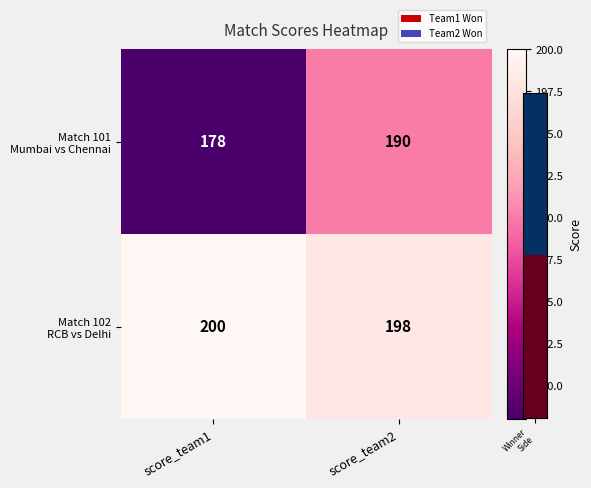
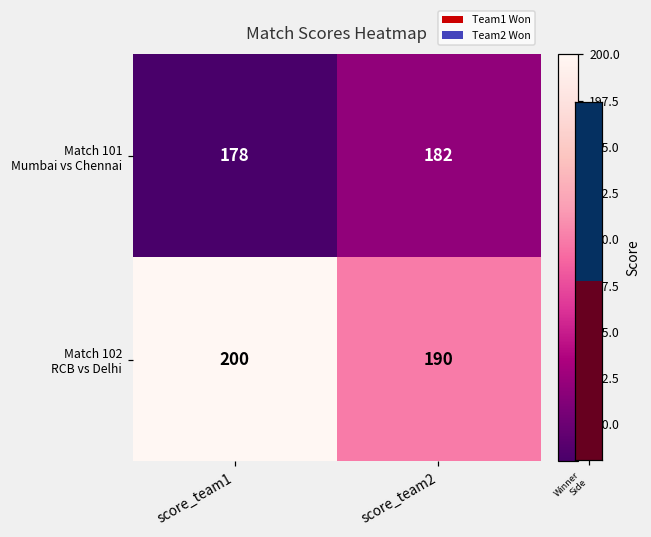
  {
    "Match Scores Heatmap": {
      "Match 101 Mumbai vs Chennai": {
        "score_team1": 178,
-       "score_team2": 190
+       "score_team2": 182
      },
      "Match 102 RCB vs Delhi": {
        "score_team1": 200,
-       "score_team2": 198
+       "score_team2": 190
      }
    }
  }
